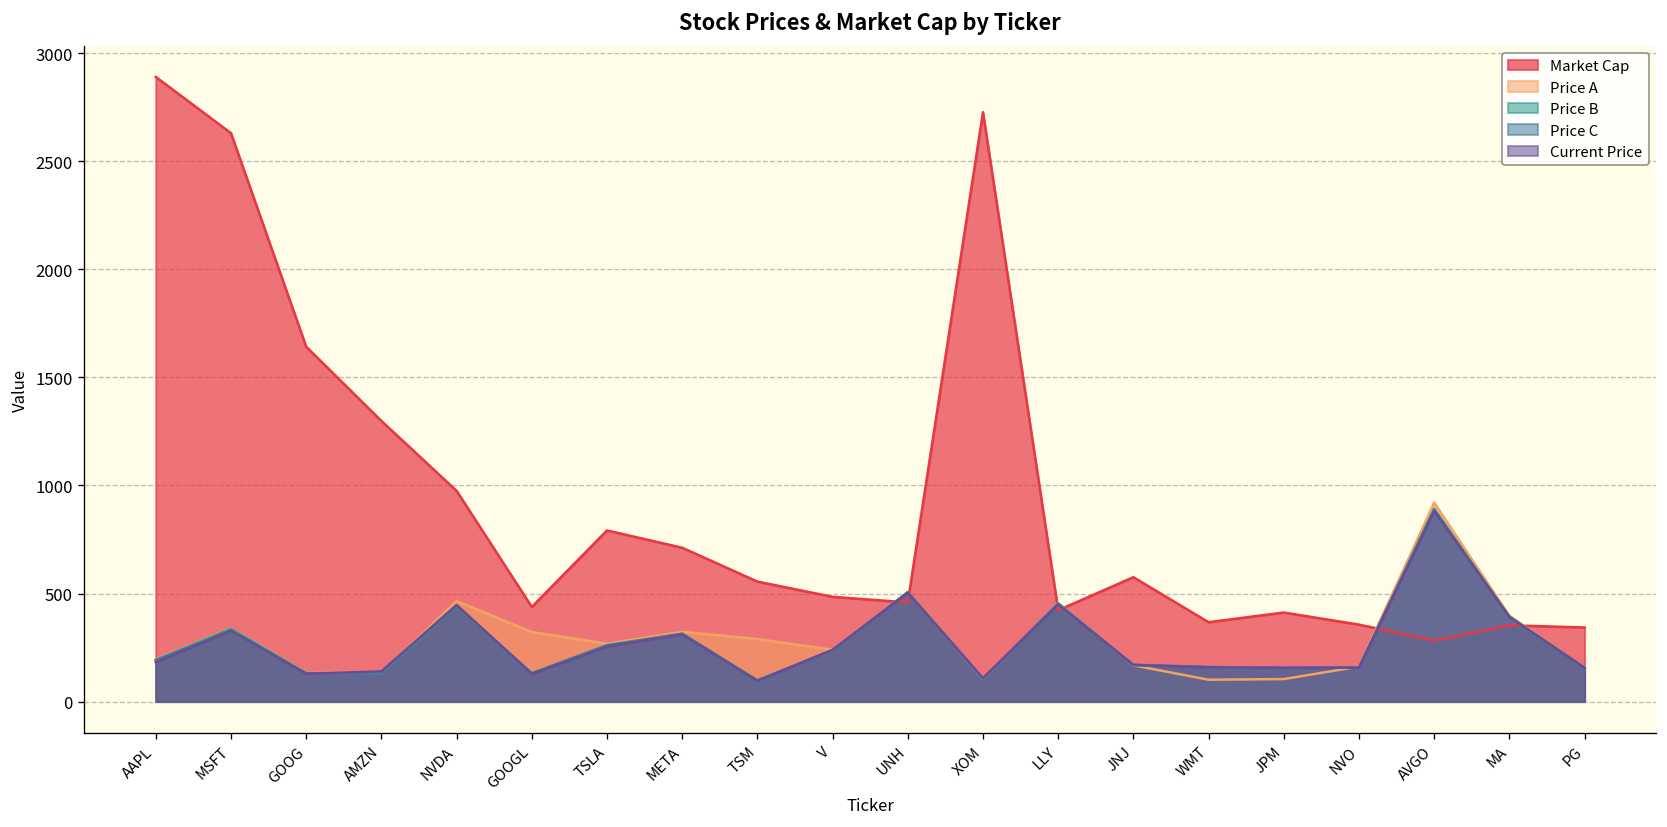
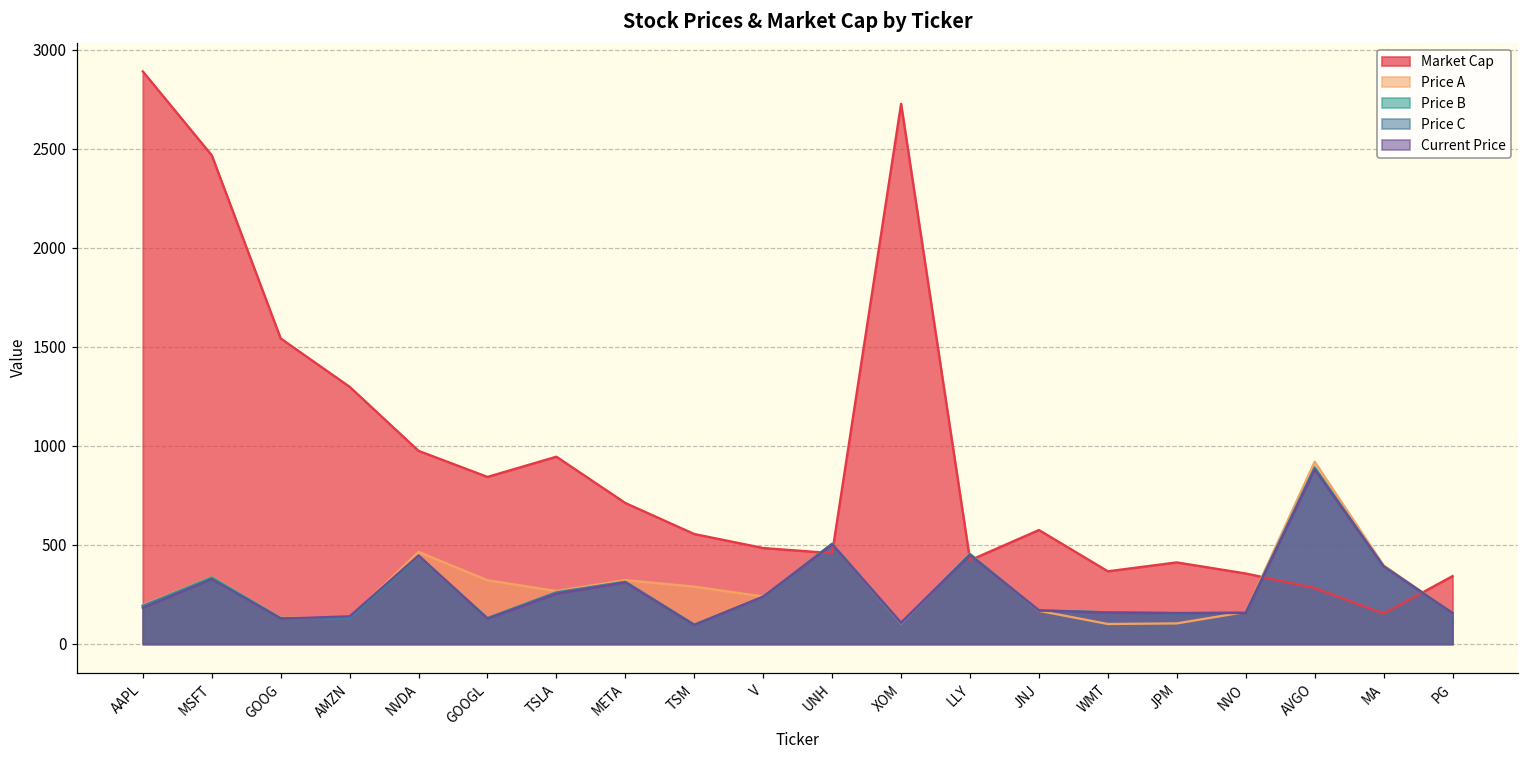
  {
    "Market Cap": {
      "AAPL": 2890,
-     "MSFT": 2630,
-     "GOOG": 1640,
+     "MSFT": 2470,
+     "GOOG": 1540,
      "AMZN": 1300,
      "NVDA": 980,
-     "GOOGL": 440,
-     "TSLA": 790,
+     "GOOGL": 840,
+     "TSLA": 950,
      "META": 710,
      "TSM": 560,
      "V": 480,
      "UNH": 460,
      "XOM": 2730,
      "LLY": 420,
      "JNJ": 580,
      "WMT": 370,
      "JPM": 410,
      "NVO": 360,
      "AVGO": 280,
-     "MA": 350,
+     "MA": 150,
      "PG": 340
    },
    "Price A": {
      "NVDA": 470,
      "GOOGL": 320,
      "TSM": 290,
      "WMT": 100,
      "JPM": 100,
      "AVGO": 920
    }
  }
